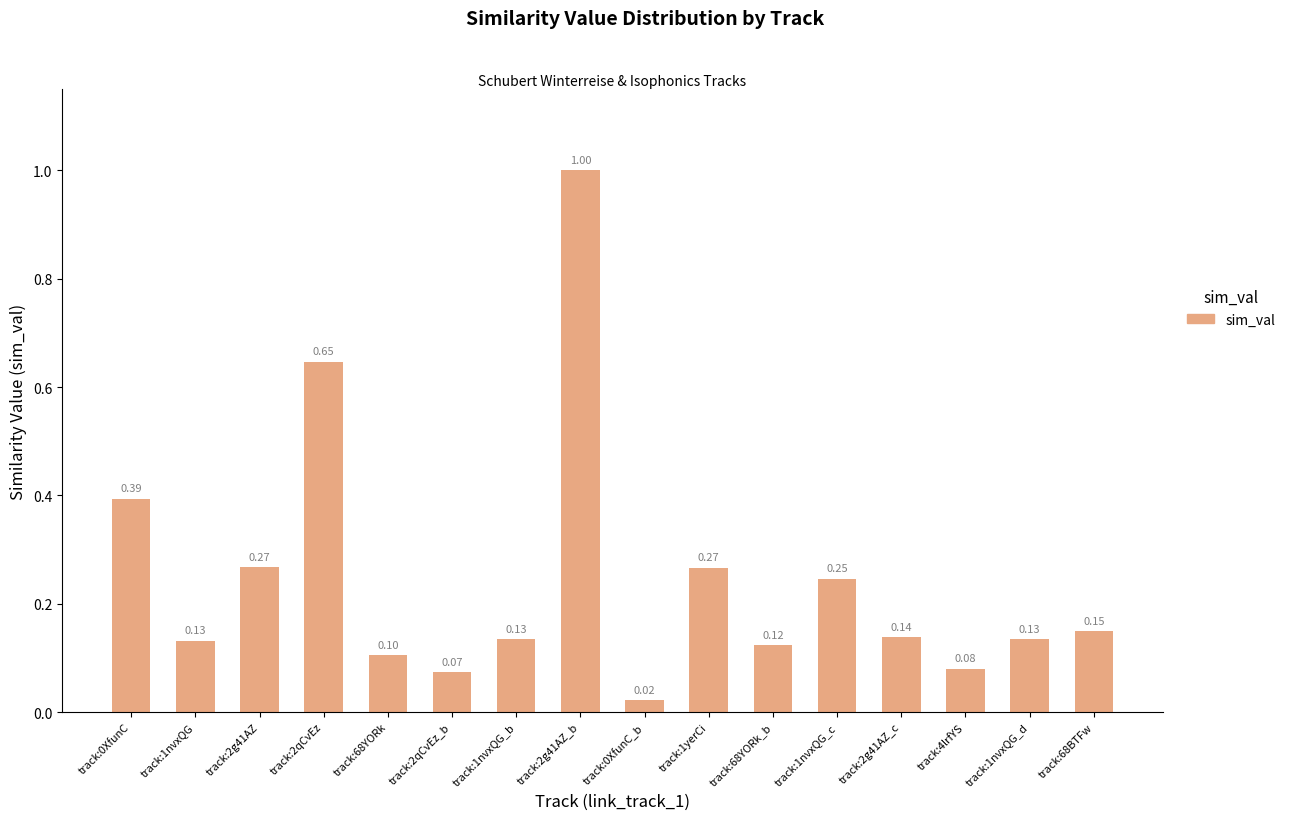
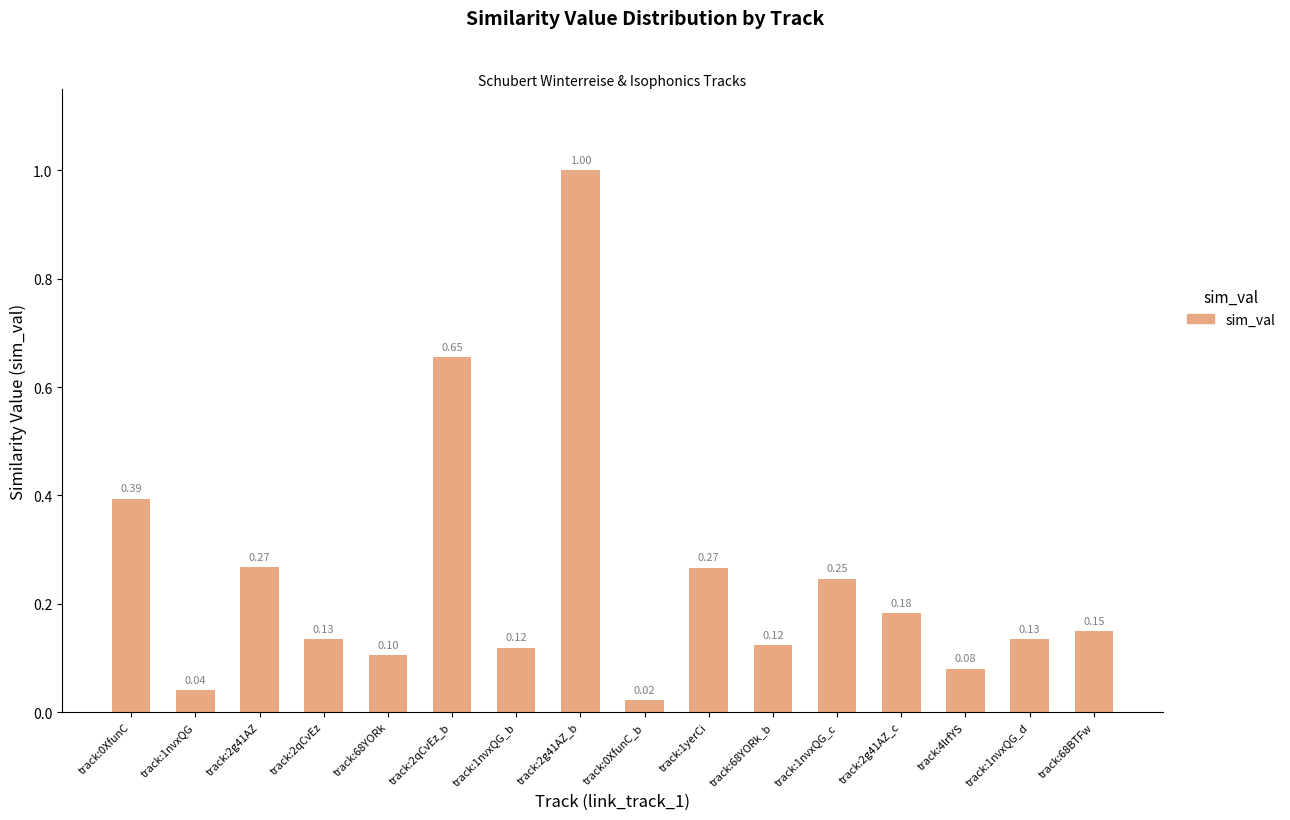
  {
    "track:0XfunC": 0.39,
-   "track:1nvxQG": 0.13,
+   "track:1nvxQG": 0.04,
    "track:2g41AZ": 0.27,
-   "track:2qCvEz": 0.65,
+   "track:2qCvEz": 0.13,
    "track:68YORk": 0.10,
-   "track:2qCvEz_b": 0.07,
-   "track:1nvxQG_b": 0.13,
+   "track:2qCvEz_b": 0.65,
+   "track:1nvxQG_b": 0.12,
    "track:2g41AZ_b": 1.00,
    "track:0XfunC_b": 0.02,
    "track:1yerCi": 0.27,
    "track:68YORk_b": 0.12,
    "track:1nvxQG_c": 0.25,
-   "track:2g41AZ_c": 0.14,
+   "track:2g41AZ_c": 0.18,
    "track:4lrfYS": 0.08,
    "track:1nvxQG_d": 0.13,
    "track:68BTFw": 0.15
  }
